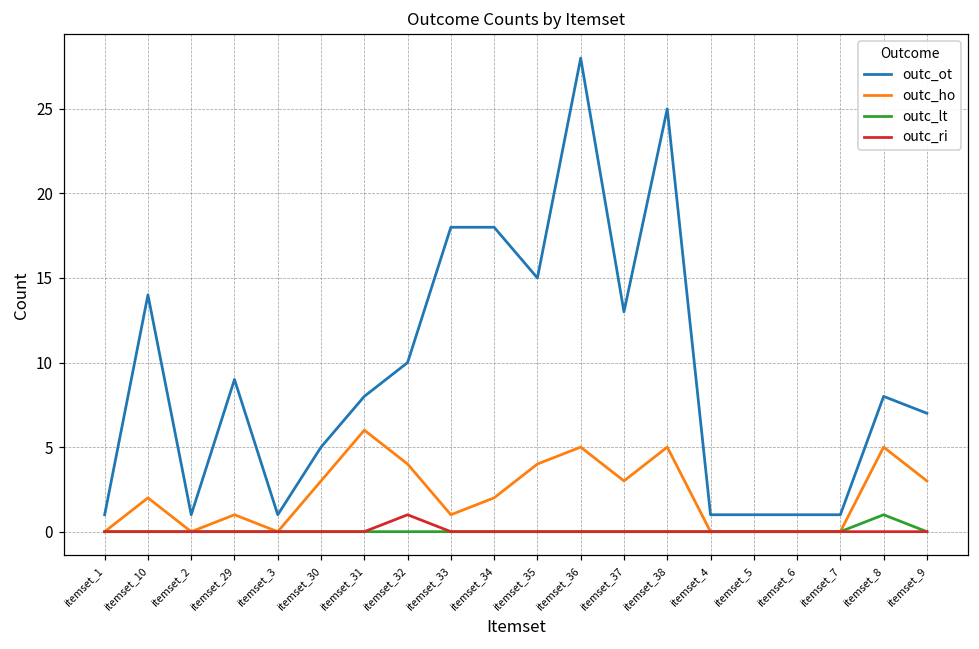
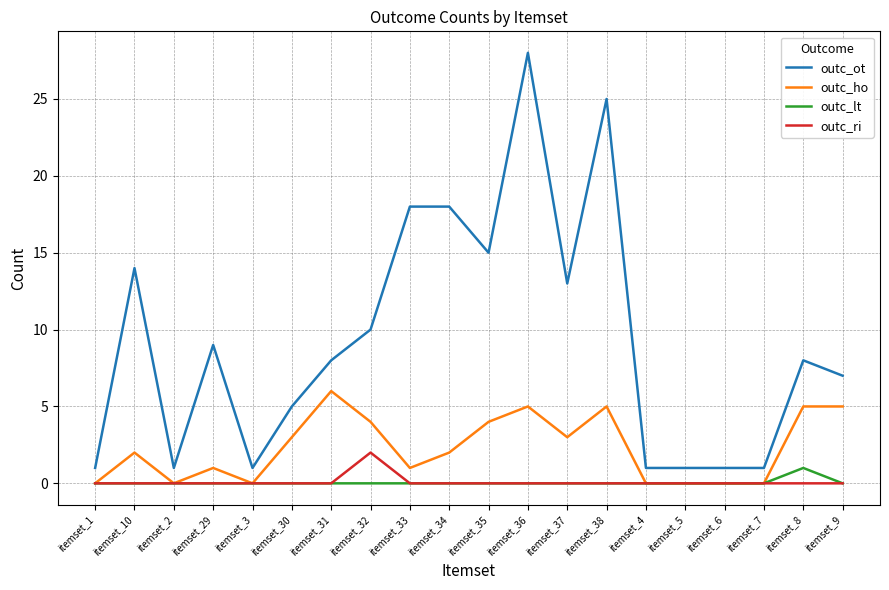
  {
    "outc_ot": {
      "itemset_1": 1,
      "itemset_10": 14,
      "itemset_2": 1,
      "itemset_29": 9,
      "itemset_3": 1,
      "itemset_30": 5,
      "itemset_31": 8,
      "itemset_32": 10,
      "itemset_33": 18,
      "itemset_34": 18,
      "itemset_35": 15,
      "itemset_36": 28,
      "itemset_37": 13,
      "itemset_38": 25,
      "itemset_4": 1,
      "itemset_5": 1,
      "itemset_6": 1,
      "itemset_7": 1,
      "itemset_8": 8,
      "itemset_9": 7
    },
    "outc_ho": {
      "itemset_10": 2,
      "itemset_29": 1,
      "itemset_30": 3,
      "itemset_31": 6,
      "itemset_32": 4,
      "itemset_33": 1,
      "itemset_34": 2,
      "itemset_35": 4,
      "itemset_36": 5,
      "itemset_37": 3,
      "itemset_38": 5,
      "itemset_8": 5,
-     "itemset_9": 3
+     "itemset_9": 5
    },
    "outc_lt": {
      "itemset_32": 0,
      "itemset_8": 1
    },
    "outc_ri": {
-     "itemset_32": 1,
+     "itemset_32": 2,
      "itemset_8": 0
    }
  }
